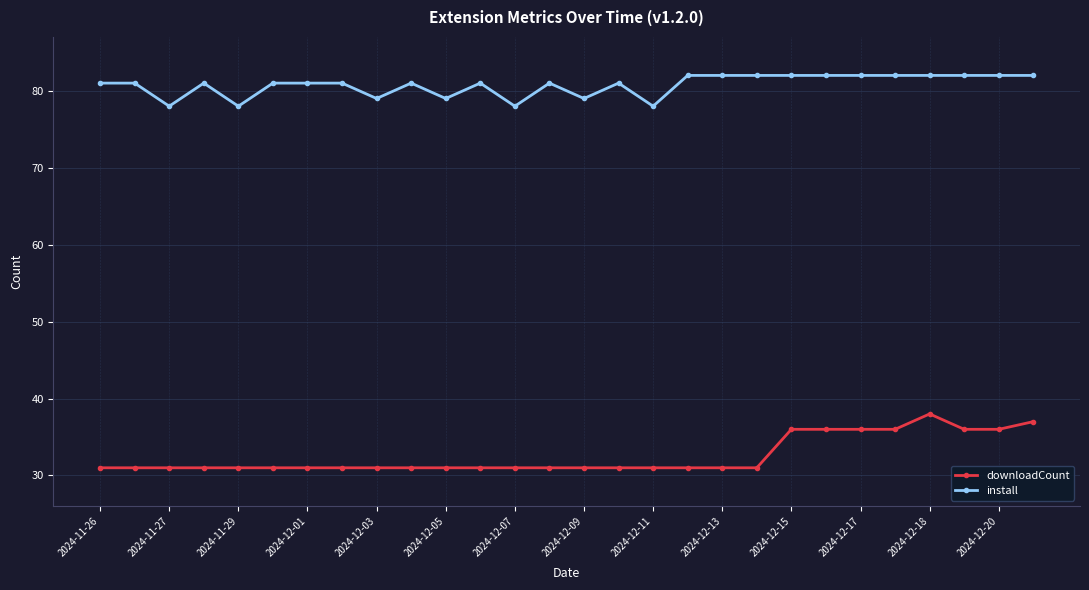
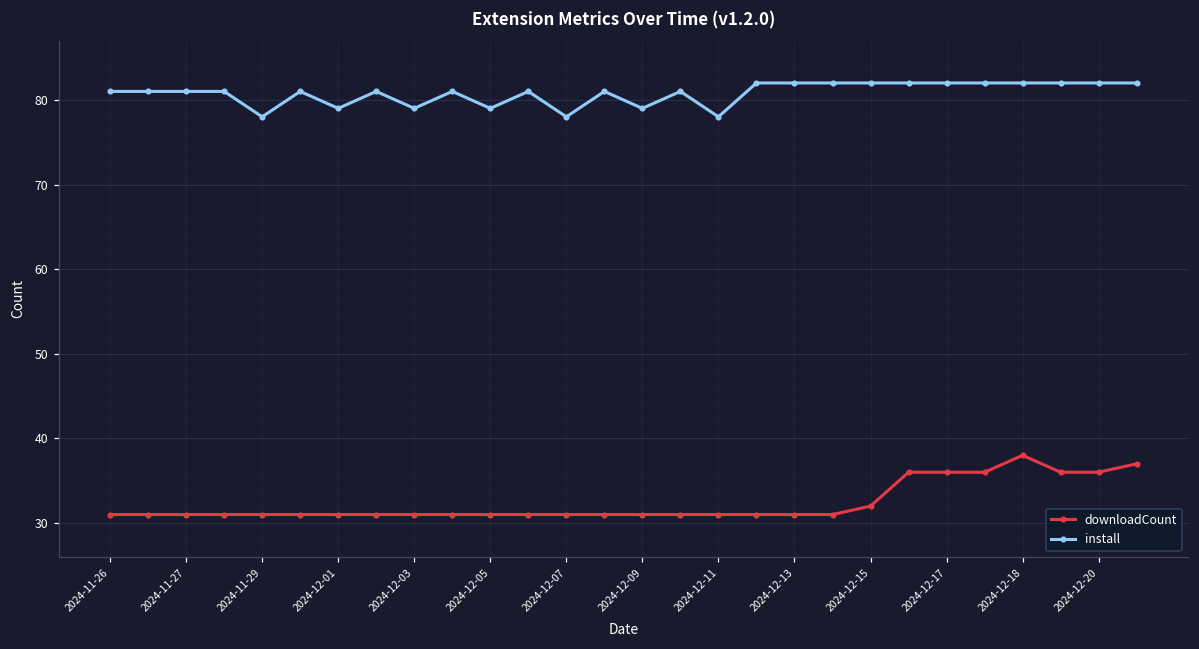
  {
    "downloadCount": {
      "2024-11-27": 31,
      "2024-11-29": 31,
      "2024-12-01": 31,
      "2024-12-03": 31,
      "2024-12-05": 31,
      "2024-12-07": 31,
      "2024-12-09": 31,
      "2024-12-11": 31,
      "2024-12-13": 31,
-     "2024-12-15": 36,
+     "2024-12-15": 32,
      "2024-12-18": 38,
      "2024-12-20": 36
    },
    "install": {
-     "2024-11-27": 78,
+     "2024-11-27": 81,
      "2024-11-29": 78,
-     "2024-12-01": 81,
+     "2024-12-01": 79,
      "2024-12-03": 79,
      "2024-12-05": 79,
      "2024-12-07": 78,
      "2024-12-09": 79,
      "2024-12-11": 78,
      "2024-12-13": 82,
      "2024-12-15": 82,
      "2024-12-18": 82,
      "2024-12-20": 82
    }
  }
